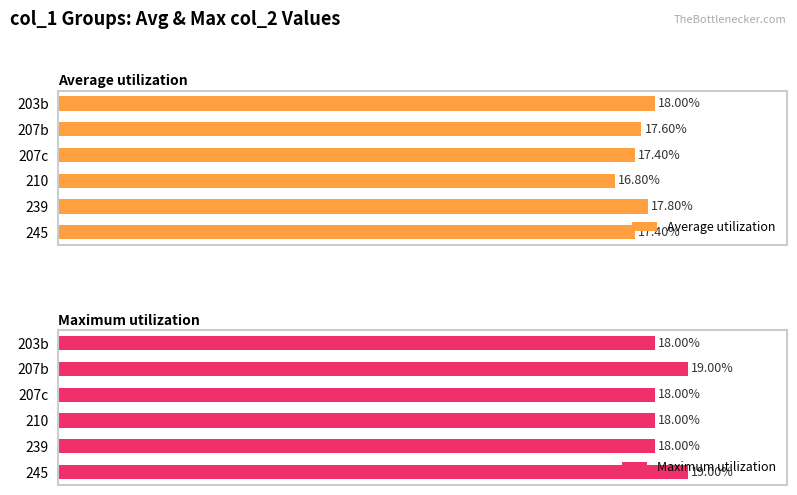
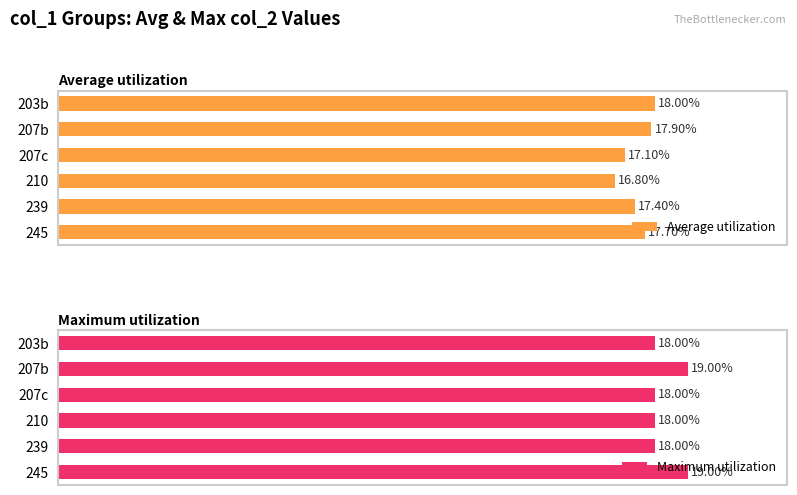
  {
    "Average utilization": {
      "203b": "18.00%",
-     "207b": "17.60%",
-     "207c": "17.40%",
+     "207b": "17.90%",
+     "207c": "17.10%",
      "210": "16.80%",
-     "239": "17.80%",
-     "245": "17.40%"
+     "239": "17.40%",
+     "245": "17.70%"
    },
    "Maximum utilization": {
      "203b": "18.00%",
      "207b": "19.00%",
      "207c": "18.00%",
      "210": "18.00%",
      "239": "18.00%",
      "245": "19.00%"
    }
  }
